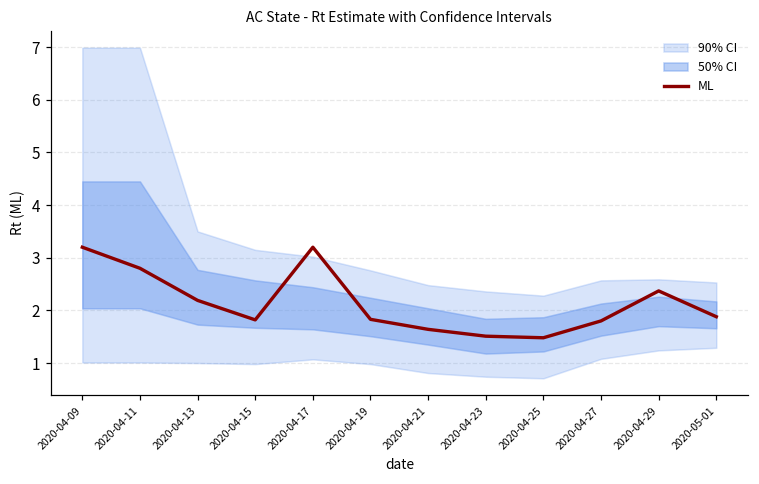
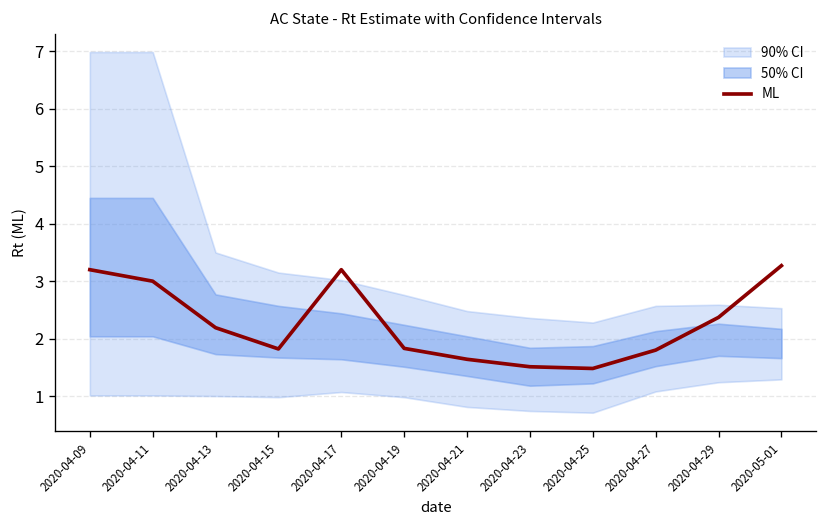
  {
    "ML": {
      "2020-04-09": 3.2,
-     "2020-04-11": 2.8,
+     "2020-04-11": 3.0,
      "2020-04-13": 2.2,
      "2020-04-15": 1.8,
      "2020-04-17": 3.2,
      "2020-04-19": 1.8,
      "2020-04-21": 1.6,
      "2020-04-23": 1.5,
      "2020-04-25": 1.5,
      "2020-04-27": 1.8,
      "2020-04-29": 2.4,
-     "2020-05-01": 1.9
+     "2020-05-01": 3.3
    }
  }
